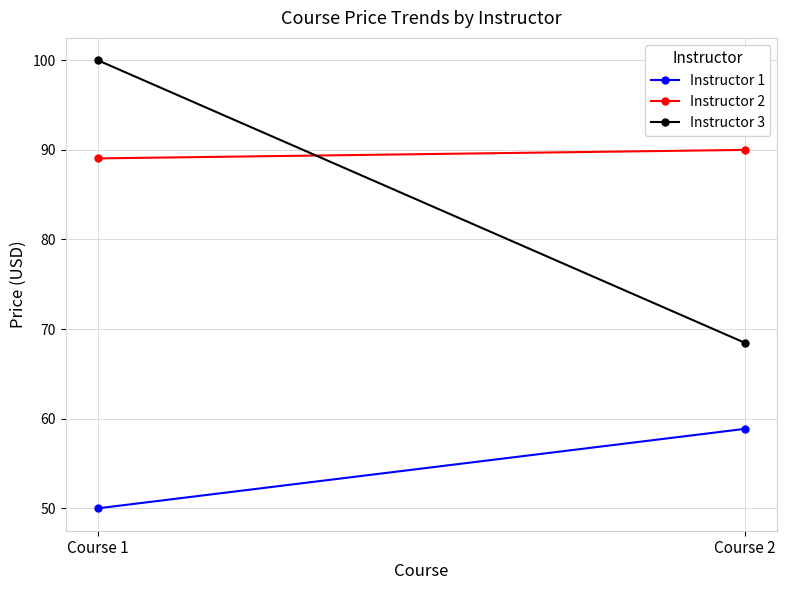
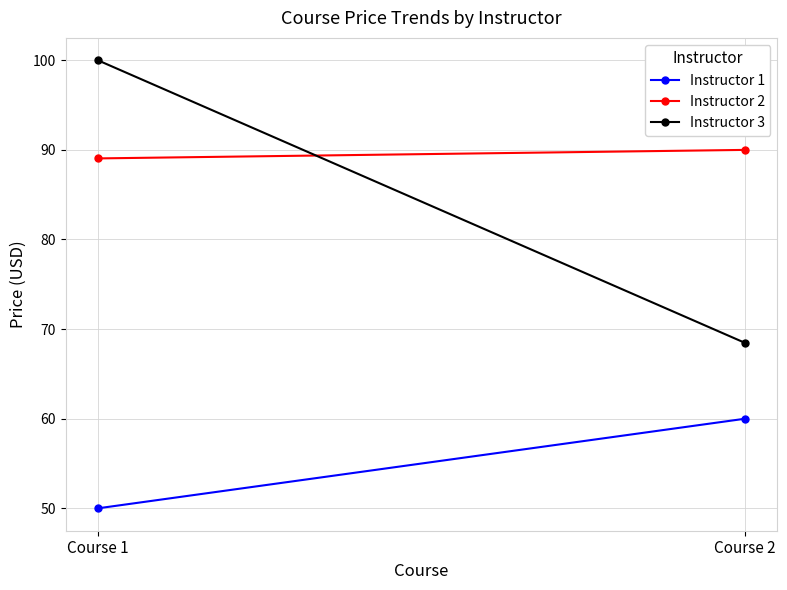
  {
    "Instructor 1": {
      "Course 1": 50,
-     "Course 2": 59
+     "Course 2": 60
    },
    "Instructor 2": {
      "Course 1": 89,
      "Course 2": 90
    },
    "Instructor 3": {
      "Course 1": 100,
      "Course 2": 68
    }
  }
